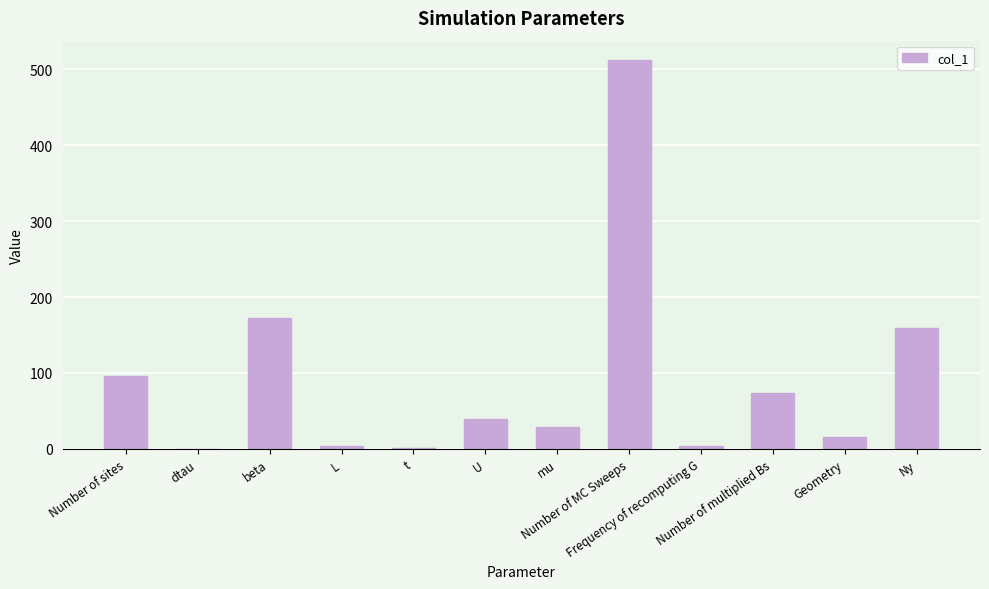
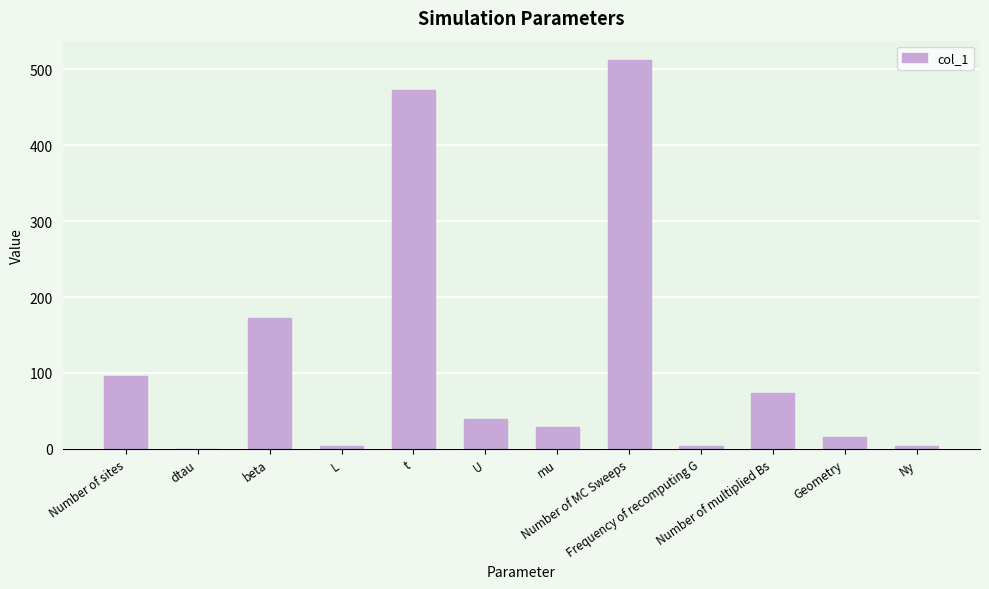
  {
    "Number of sites": 100,
    "beta": 170,
    "L": 0,
-   "t": 0,
+   "t": 470,
    "U": 40,
    "mu": 30,
    "Number of MC Sweeps": 510,
    "Frequency of recomputing G": 0,
    "Number of multiplied Bs": 70,
    "Geometry": 20,
-   "Ny": 160
+   "Ny": 0
  }
